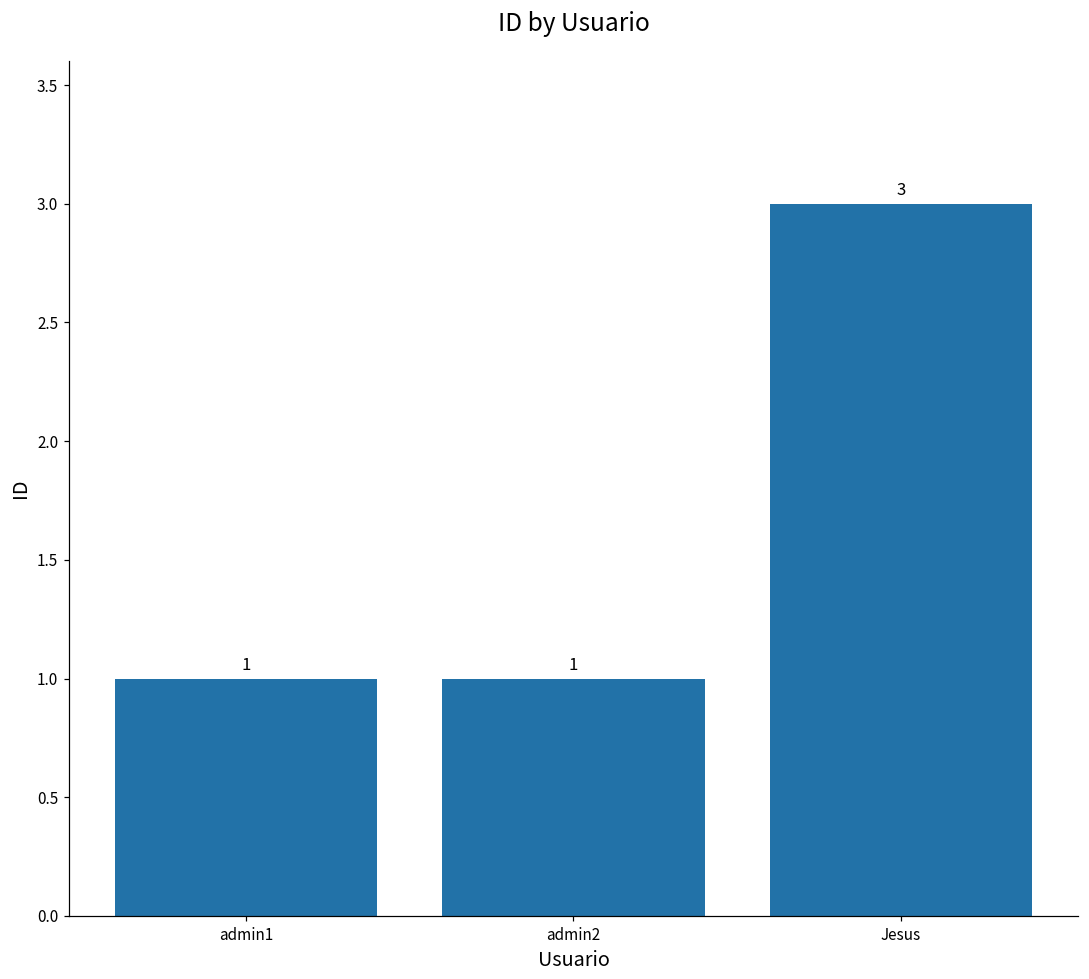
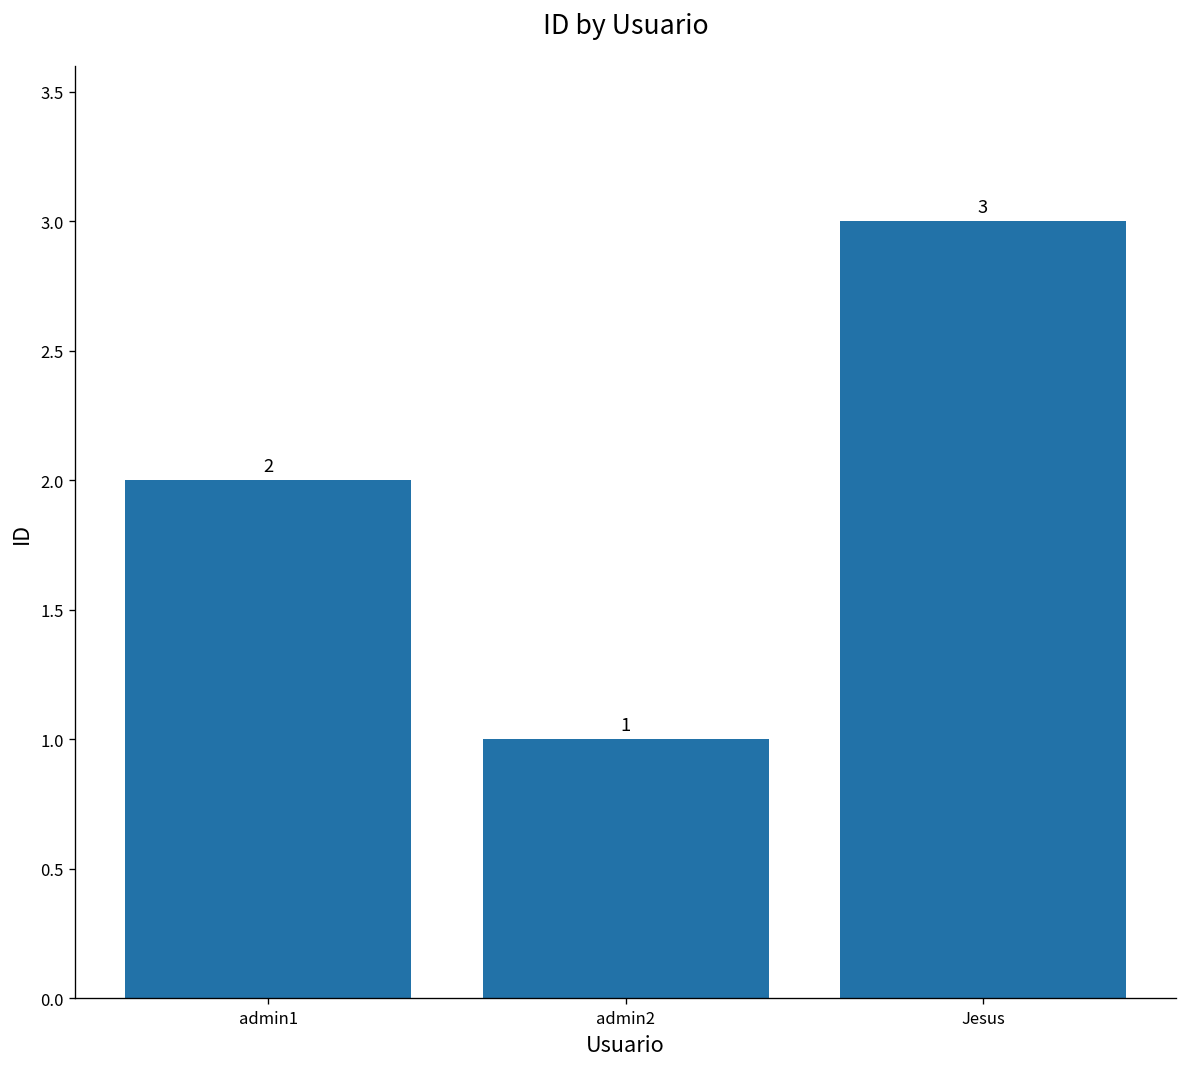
  {
-   "admin1": 1,
+   "admin1": 2,
    "admin2": 1,
    "Jesus": 3
  }
